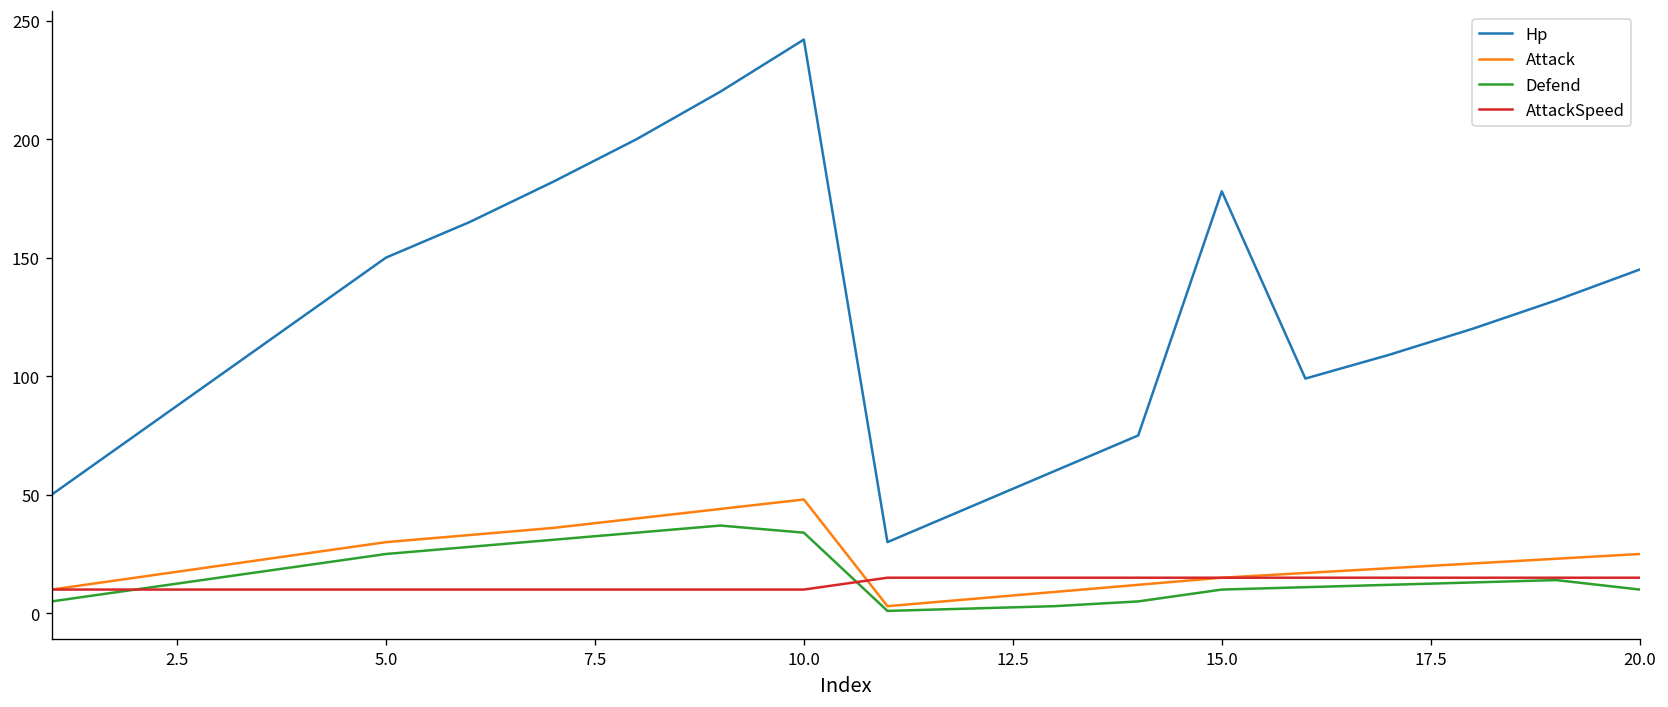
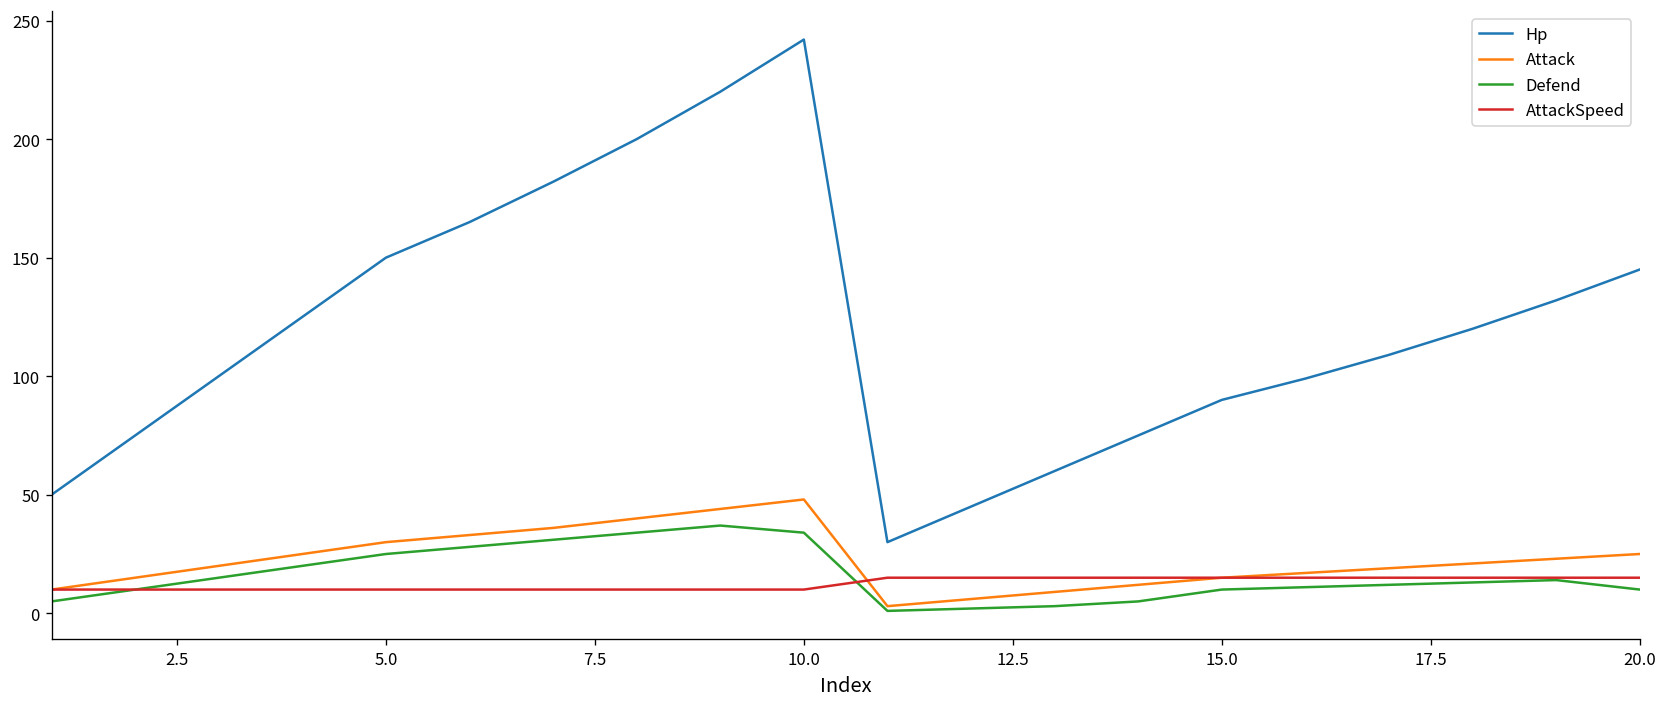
  {
    "Hp": {
      "5.0": 150,
      "10.0": 242,
-     "15.0": 178,
+     "15.0": 90,
      "20.0": 145
    },
    "Attack": {
      "5.0": 30,
      "10.0": 48,
      "20.0": 25
    },
    "Defend": {
      "5.0": 25,
      "10.0": 34,
      "15.0": 10,
      "20.0": 10
    },
    "AttackSpeed": {
      "5.0": 10,
      "10.0": 10,
      "20.0": 15
    }
  }
